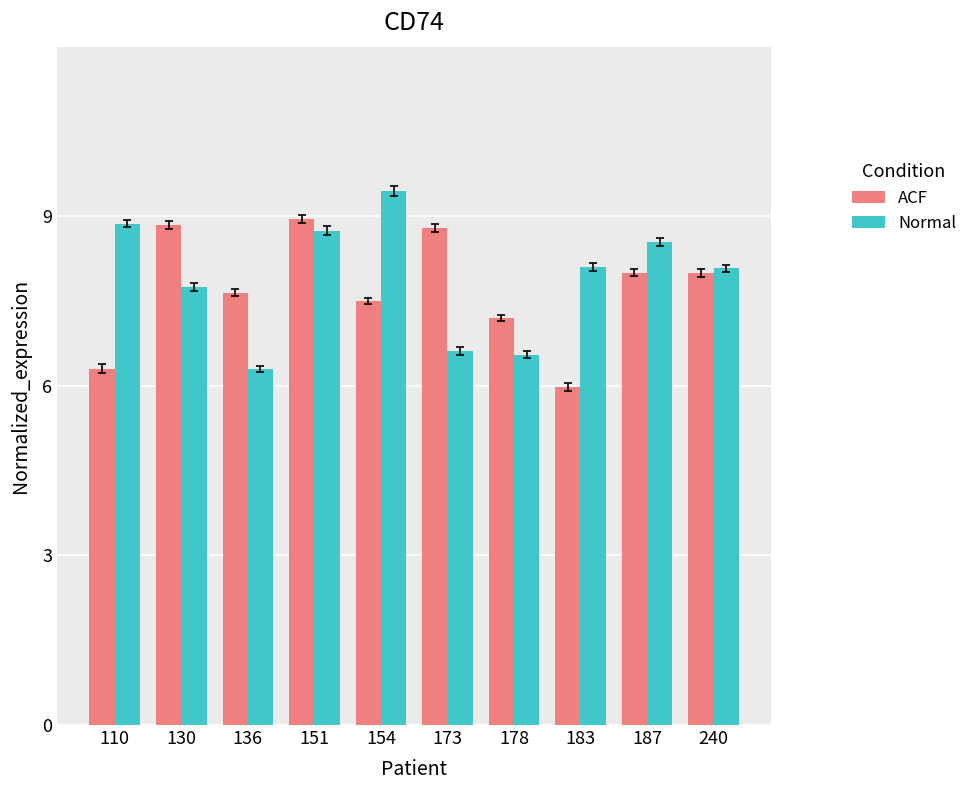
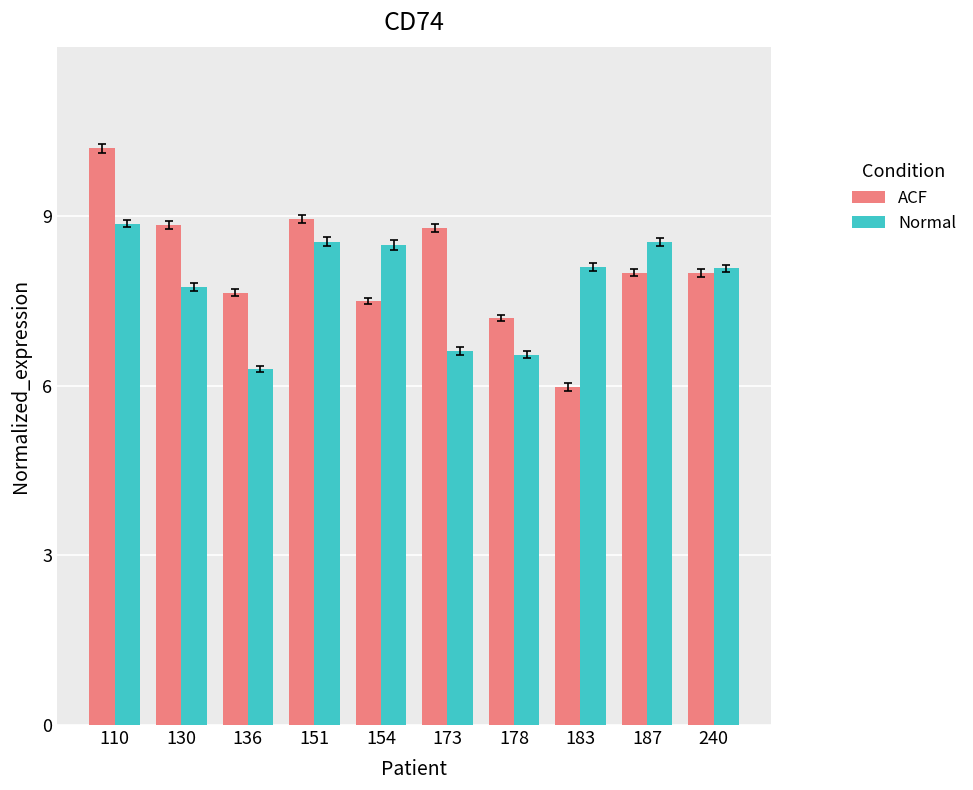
  {
    "ACF": {
-     "110": 6.3,
+     "110": 10.2,
      "130": 8.9,
      "136": 7.7,
      "151": 9.0,
      "154": 7.5,
      "173": 8.8,
      "178": 7.2,
      "183": 6.0,
      "187": 8.0,
      "240": 8.0
    },
    "Normal": {
      "110": 8.9,
      "130": 7.8,
      "136": 6.3,
-     "151": 8.7,
-     "154": 9.5,
+     "151": 8.6,
+     "154": 8.5,
      "173": 6.6,
      "178": 6.6,
      "183": 8.1,
      "187": 8.6,
      "240": 8.1
    }
  }
